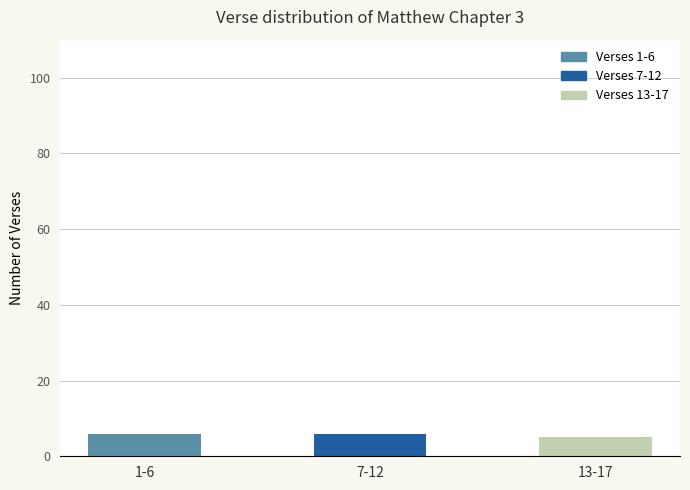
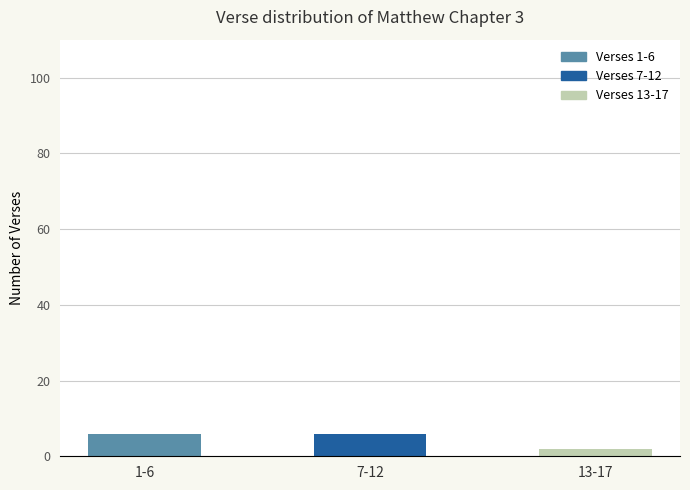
  {
    "1-6": 6,
    "7-12": 6,
-   "13-17": 5
+   "13-17": 2
  }
